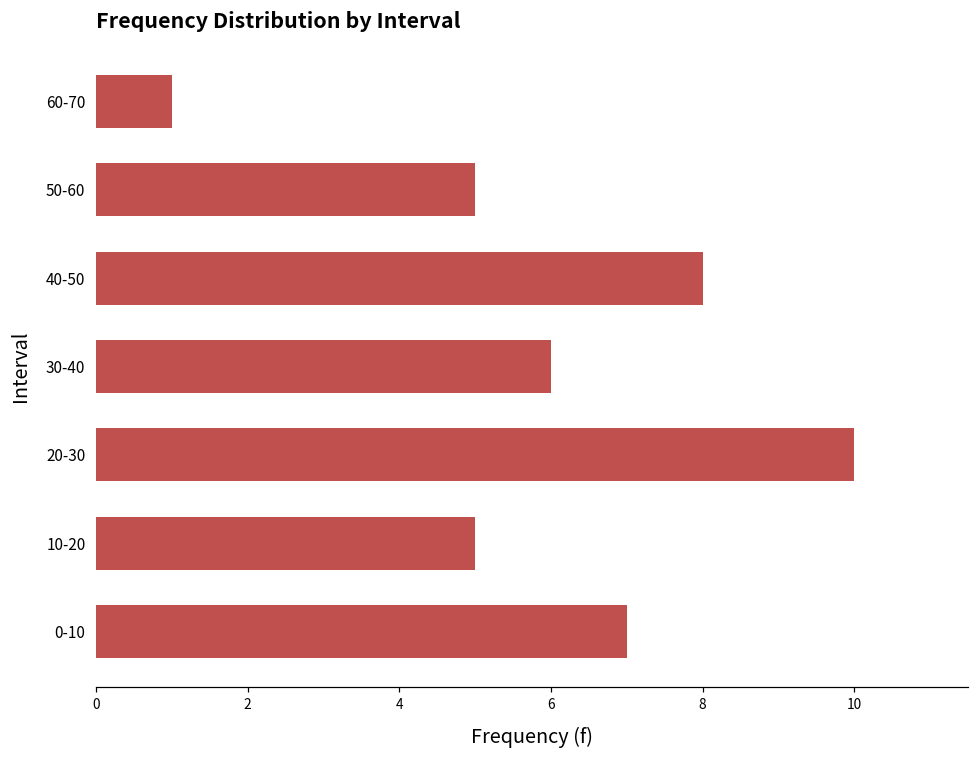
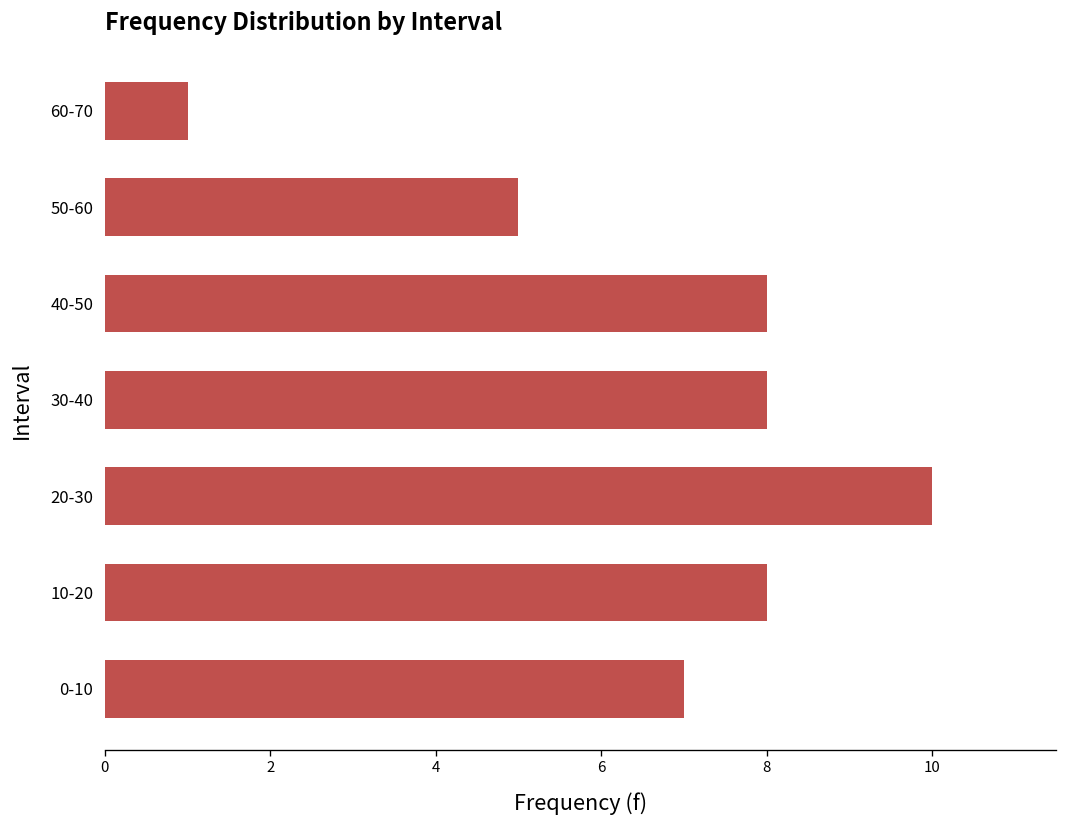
  {
    "60-70": 1,
    "50-60": 5,
    "40-50": 8,
-   "30-40": 6,
+   "30-40": 8,
    "20-30": 10,
-   "10-20": 5,
+   "10-20": 8,
    "0-10": 7
  }
